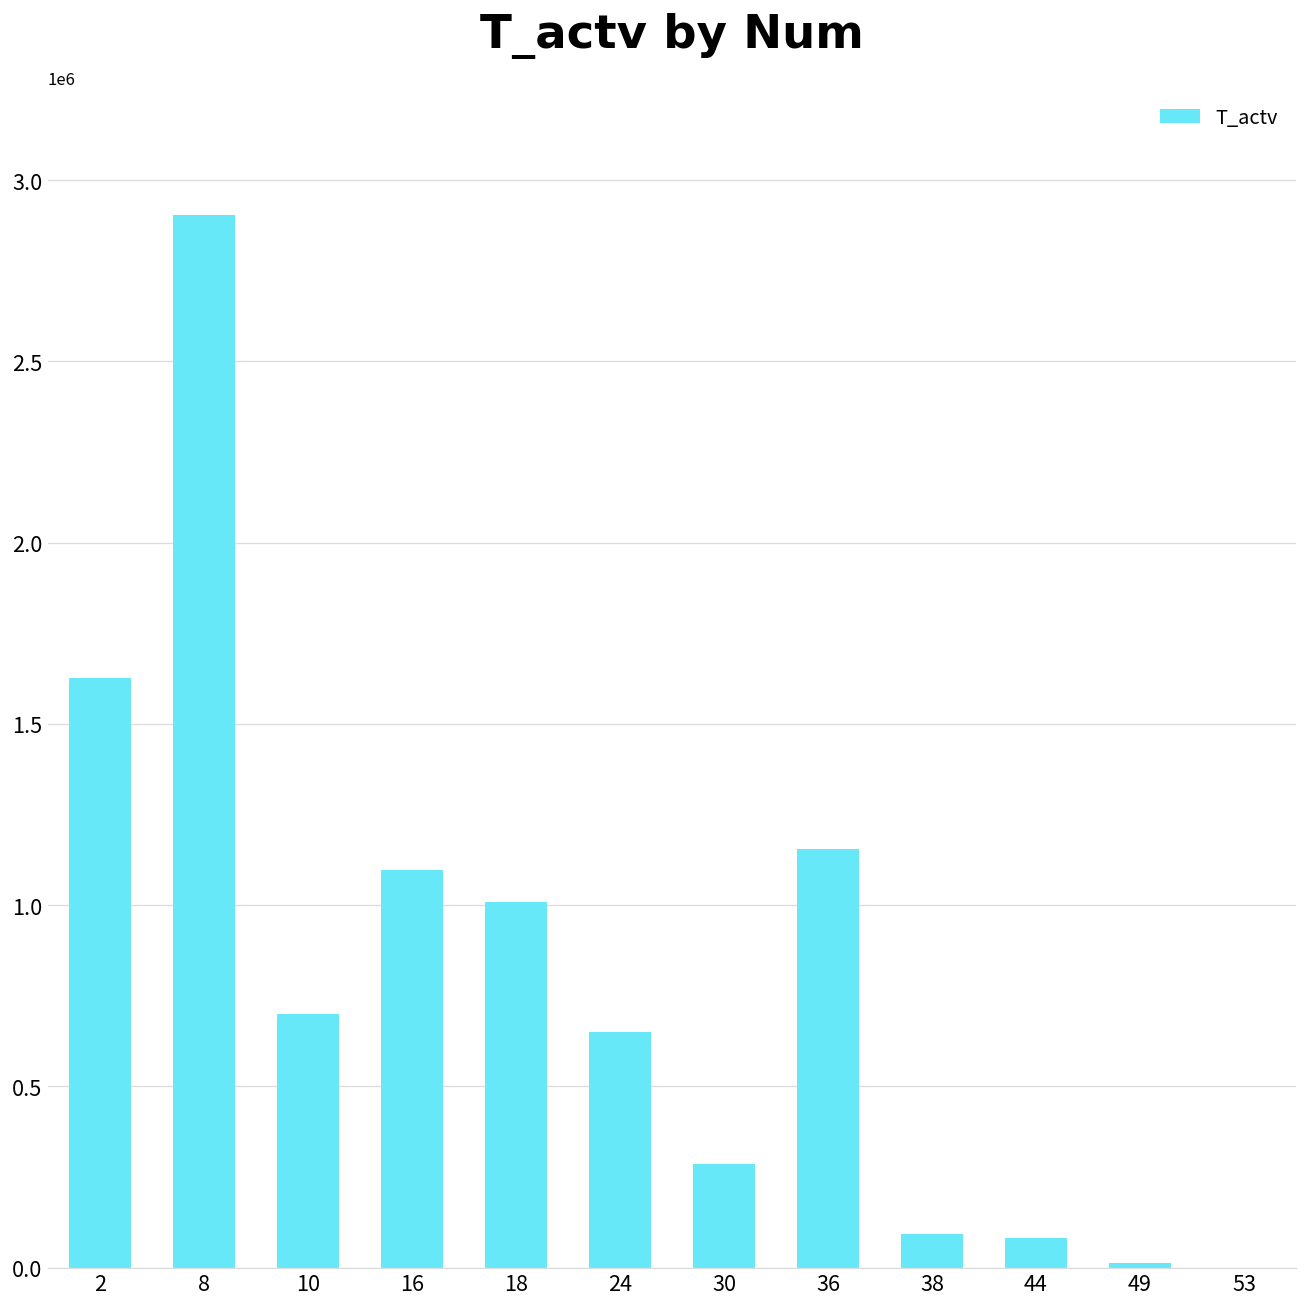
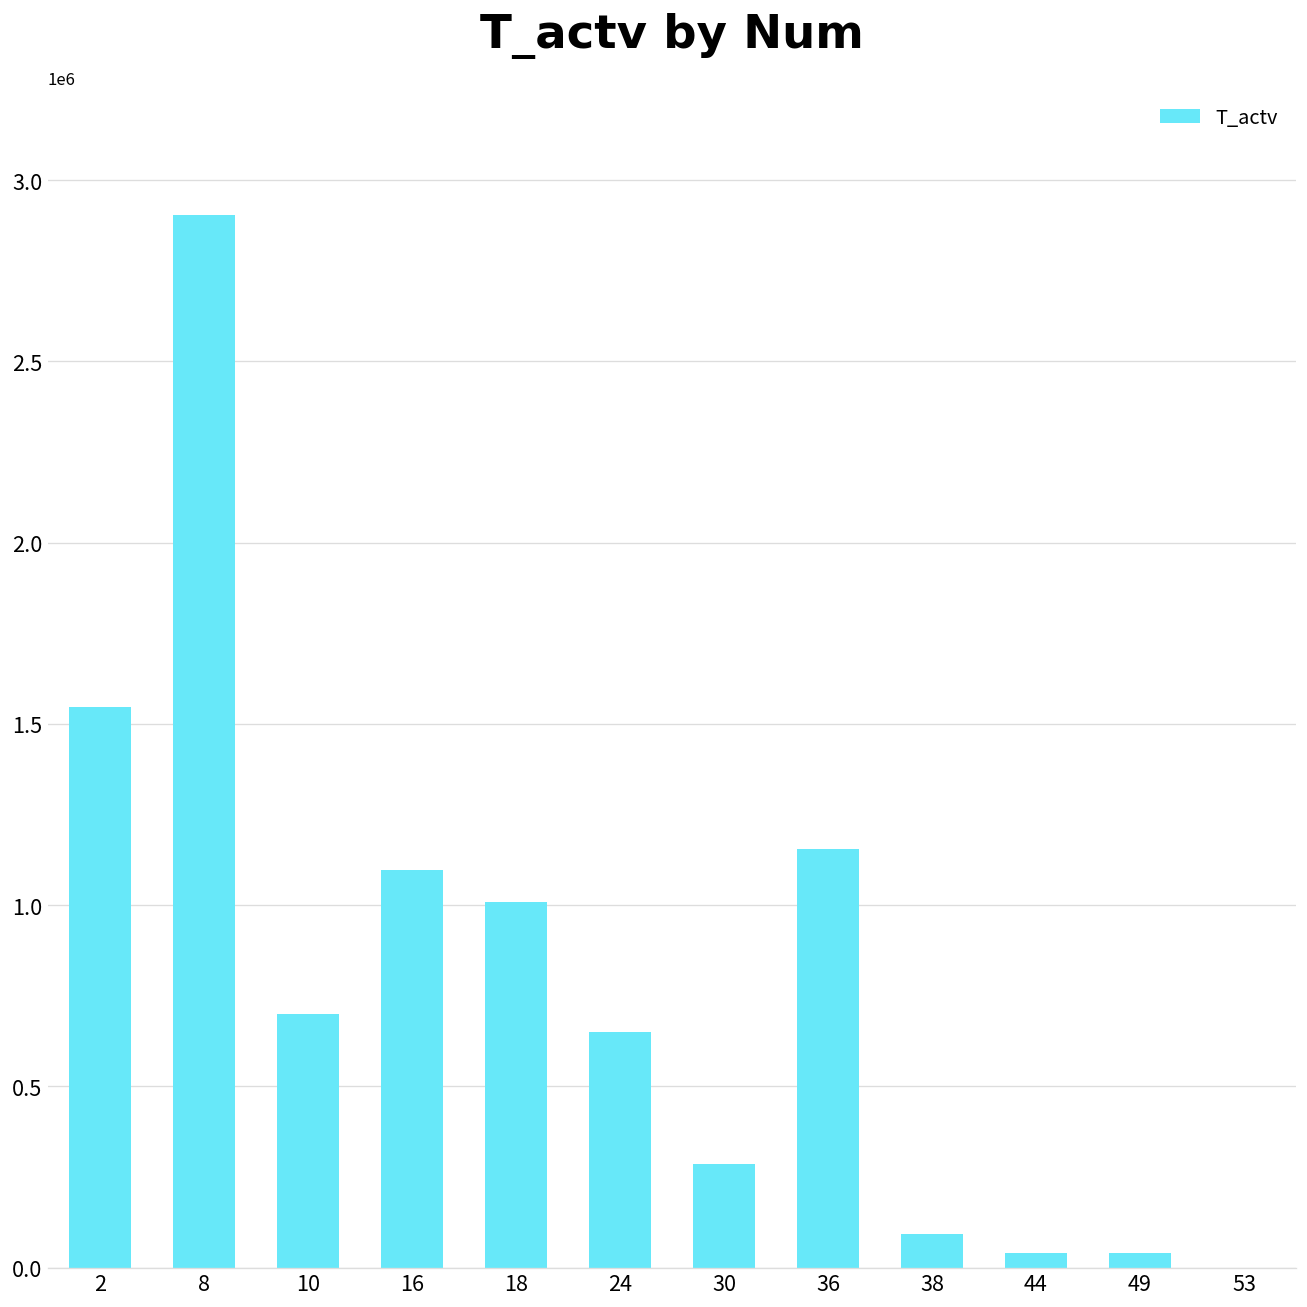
  {
-   "2": 1630000,
+   "2": 1550000,
    "8": 2900000,
    "10": 700000,
    "16": 1100000,
    "18": 1010000,
    "24": 650000,
    "30": 290000,
    "36": 1150000,
    "38": 90000,
-   "44": 80000,
-   "49": 10000
+   "44": 40000,
+   "49": 40000
  }
